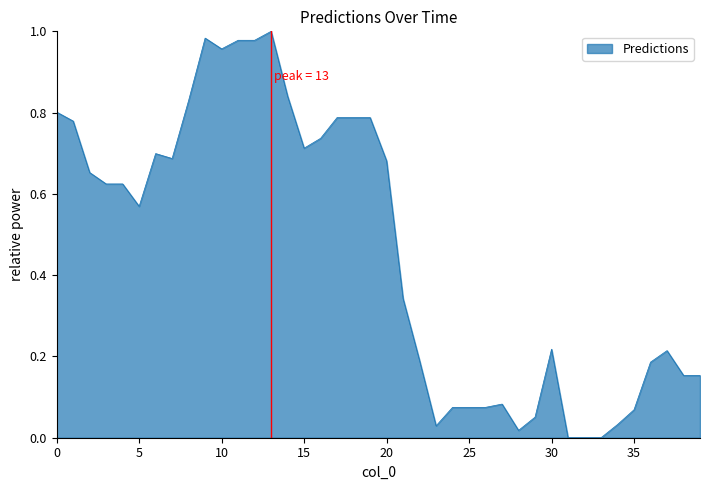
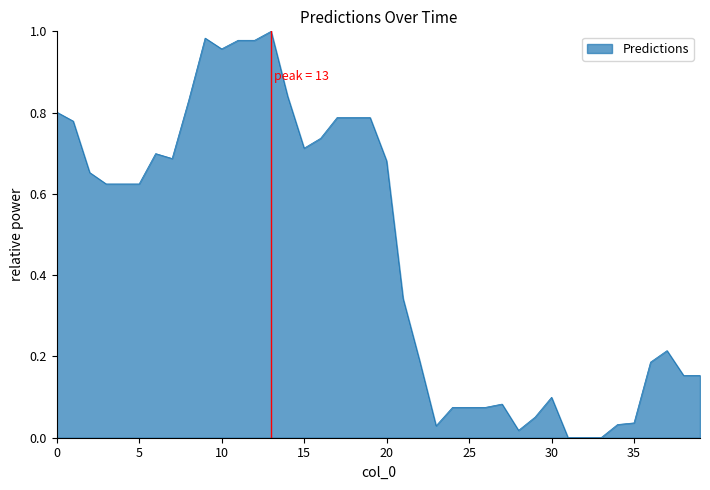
  {
    "0": 0.80,
-   "5": 0.57,
+   "5": 0.62,
    "10": 0.96,
    "15": 0.71,
    "20": 0.68,
    "25": 0.07,
-   "30": 0.22,
-   "35": 0.07
+   "30": 0.10,
+   "35": 0.04
  }
